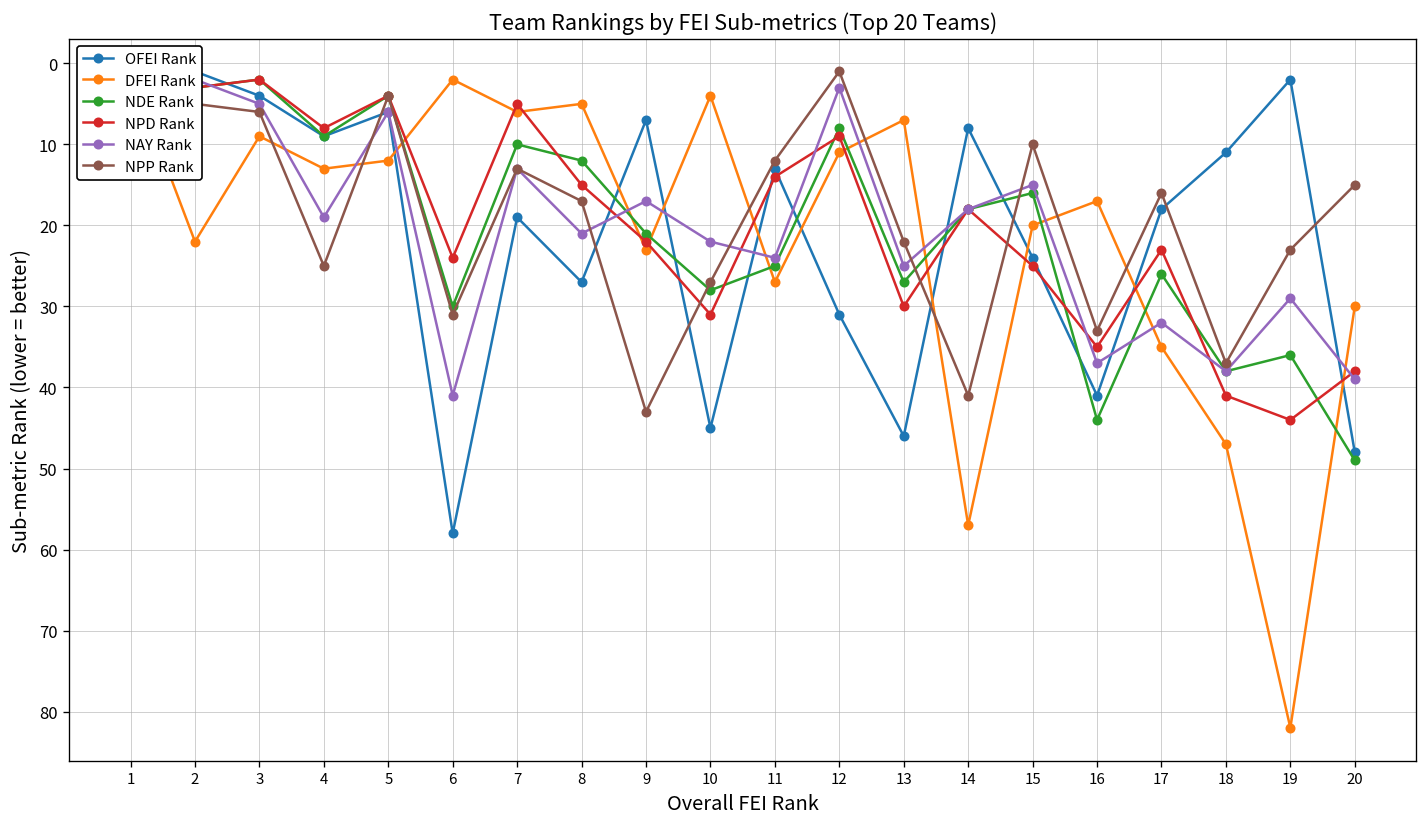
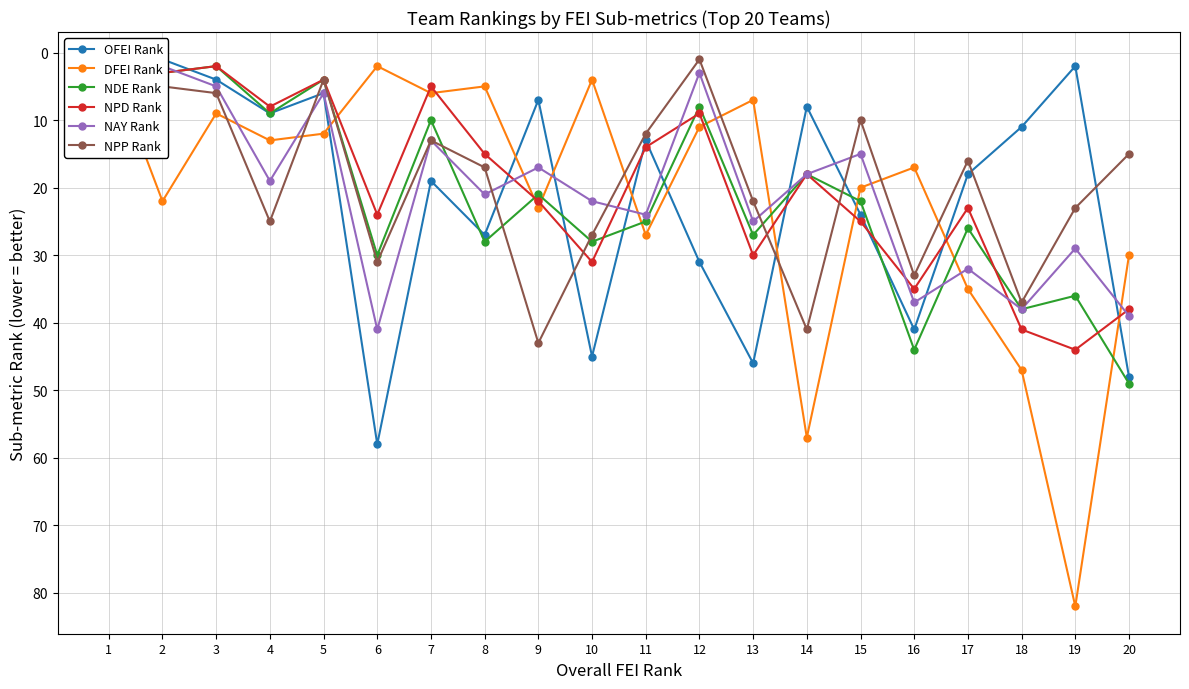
  {
    "OFEI Rank": {
      "3": 4,
      "6": 58,
      "7": 19,
      "8": 27,
      "9": 7,
      "10": 45,
      "11": 13,
      "12": 31,
      "13": 46,
      "14": 8,
      "15": 24,
      "16": 41,
      "17": 18,
      "18": 11,
      "19": 2,
      "20": 48
    },
    "DFEI Rank": {
      "2": 22,
      "3": 9,
      "4": 13,
      "5": 12,
      "6": 2,
      "7": 6,
      "8": 5,
      "9": 23,
      "10": 4,
      "11": 27,
      "12": 11,
      "13": 7,
      "14": 57,
      "15": 20,
      "16": 17,
      "17": 35,
      "18": 47,
      "19": 82,
      "20": 30
    },
    "NDE Rank": {
      "6": 30,
      "7": 10,
-     "8": 12,
+     "8": 28,
      "9": 21,
      "10": 28,
      "11": 25,
      "12": 8,
      "13": 27,
-     "15": 16,
+     "15": 22,
      "16": 44,
      "17": 26,
      "19": 36,
      "20": 49
    },
    "NPD Rank": {
      "4": 8,
      "6": 24,
      "7": 5,
      "8": 15,
      "9": 22,
      "10": 31,
      "11": 14,
      "12": 9,
      "13": 30,
      "15": 25,
      "16": 35,
      "17": 23,
      "18": 41,
      "19": 44,
      "20": 38
    },
    "NAY Rank": {
      "3": 5,
      "4": 19,
      "6": 41,
      "8": 21,
      "9": 17,
      "10": 22,
      "11": 24,
      "12": 3,
      "13": 25,
      "15": 15,
      "16": 37,
      "17": 32,
      "19": 29,
      "20": 39
    },
    "NPP Rank": {
      "3": 6,
      "4": 25,
      "6": 31,
      "8": 17,
      "9": 43,
      "10": 27,
      "11": 12,
      "12": 1,
      "13": 22,
      "14": 41,
      "15": 10,
      "16": 33,
      "17": 16,
      "18": 37,
      "19": 23,
      "20": 15
    }
  }
